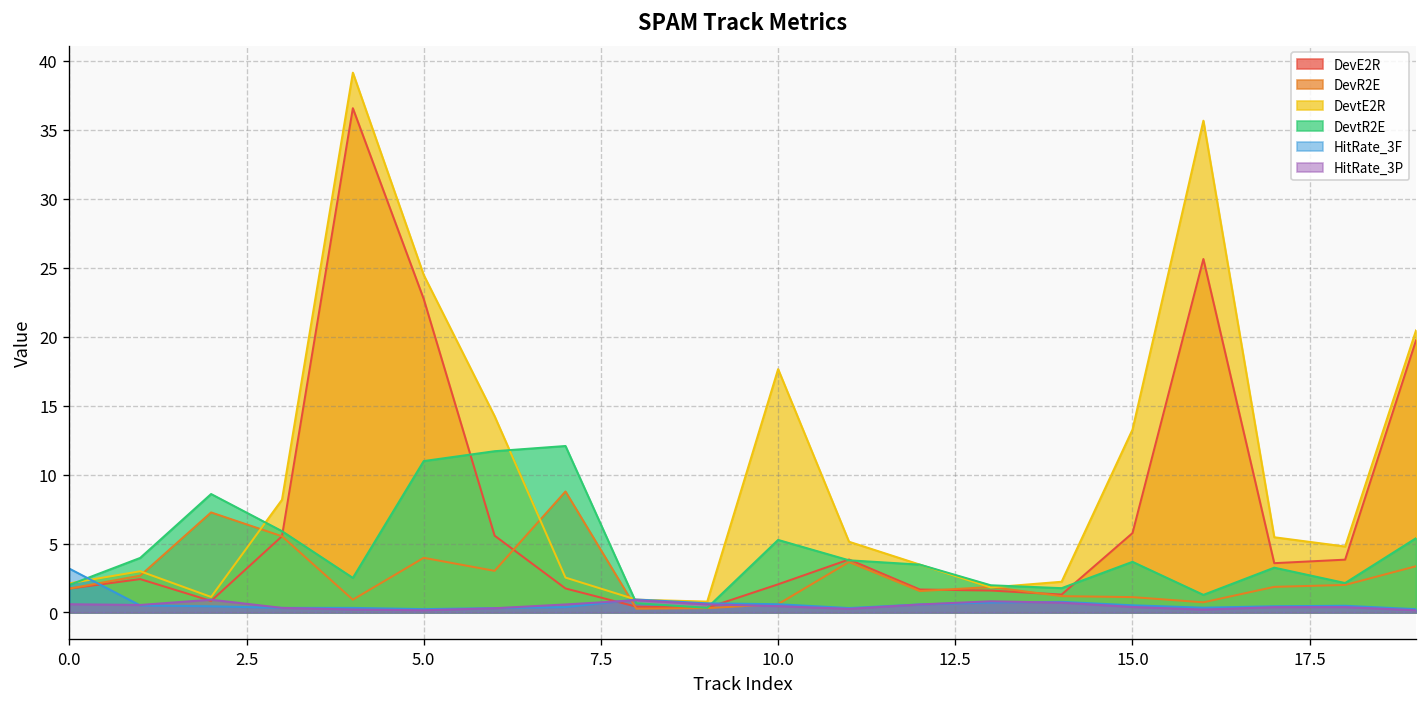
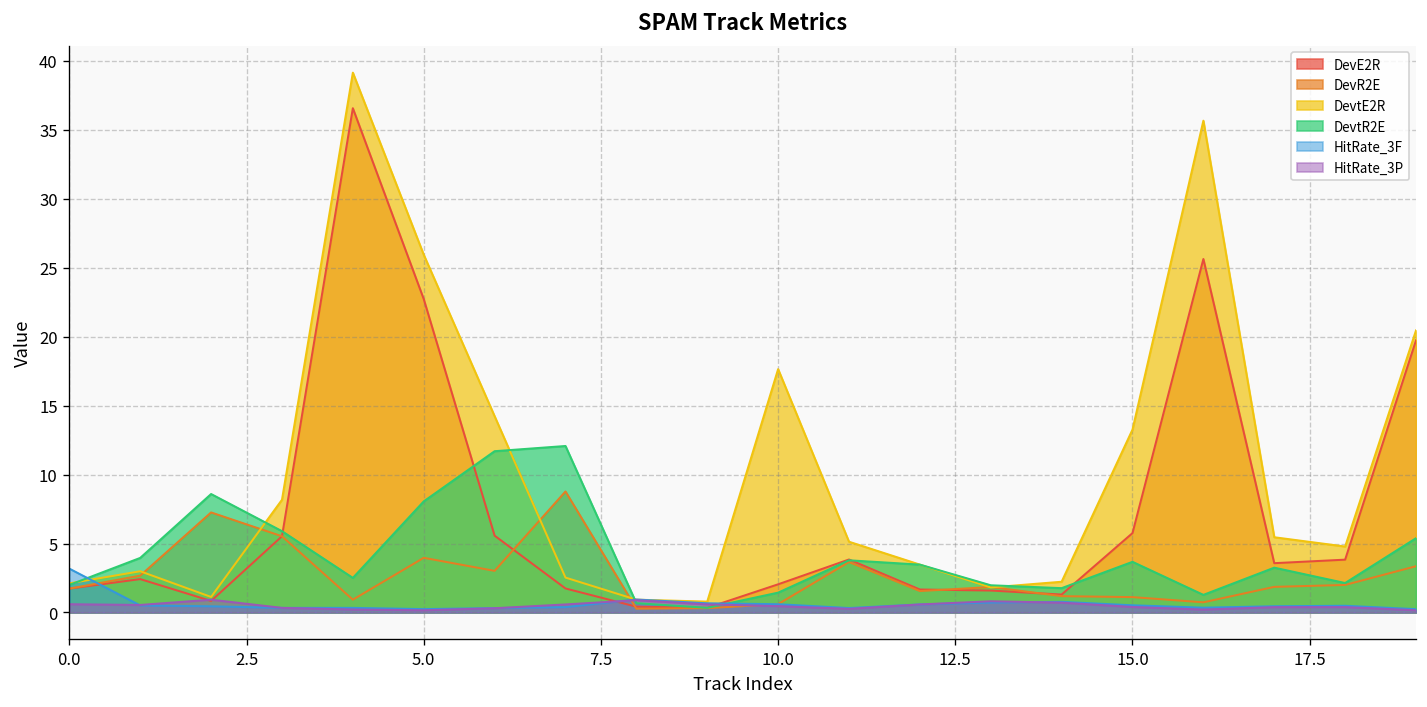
  {
    "DevtE2R": {
-     "5.0": 24.5,
+     "5.0": 25.9,
      "10.0": 17.6,
      "15.0": 13.3
    },
    "DevtR2E": {
-     "5.0": 11.0,
-     "10.0": 5.3,
+     "5.0": 8.1,
+     "10.0": 1.4,
      "15.0": 3.7
    },
    "HitRate_3F": {
      "0.0": 3.2
    },
    "HitRate_3P": {
      "0.0": 0.6
    }
  }
